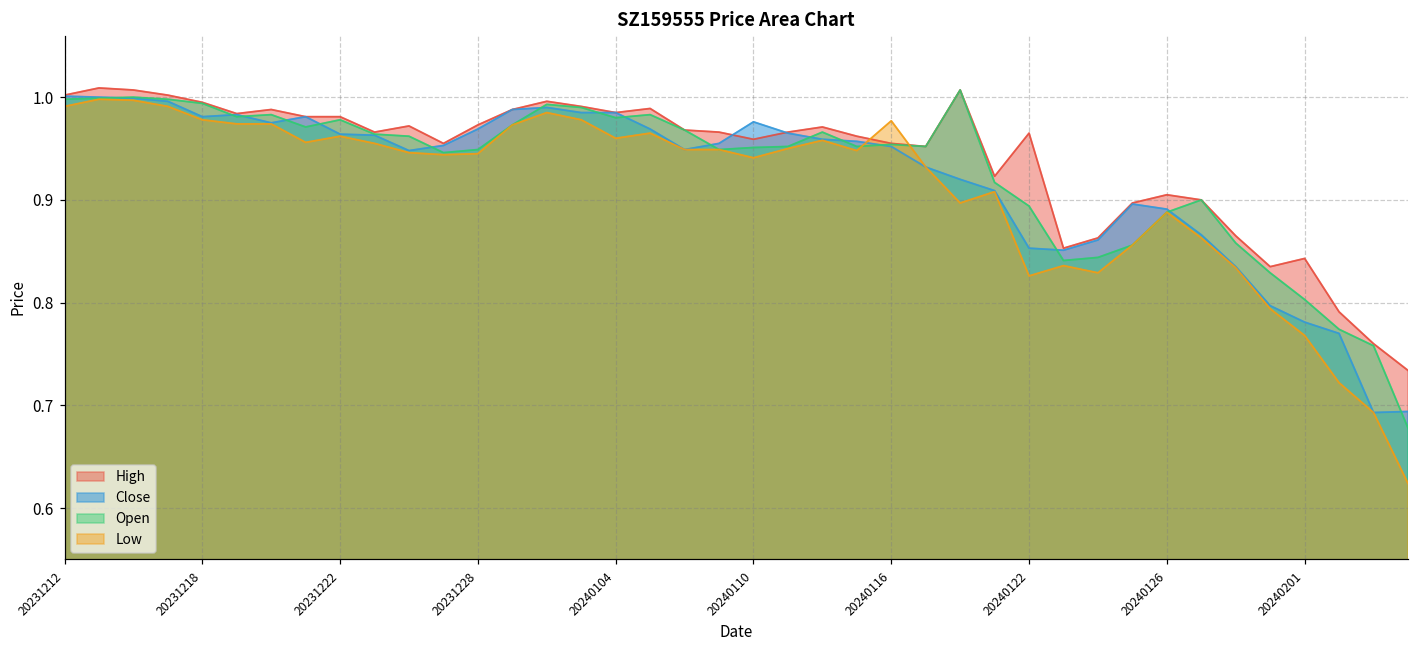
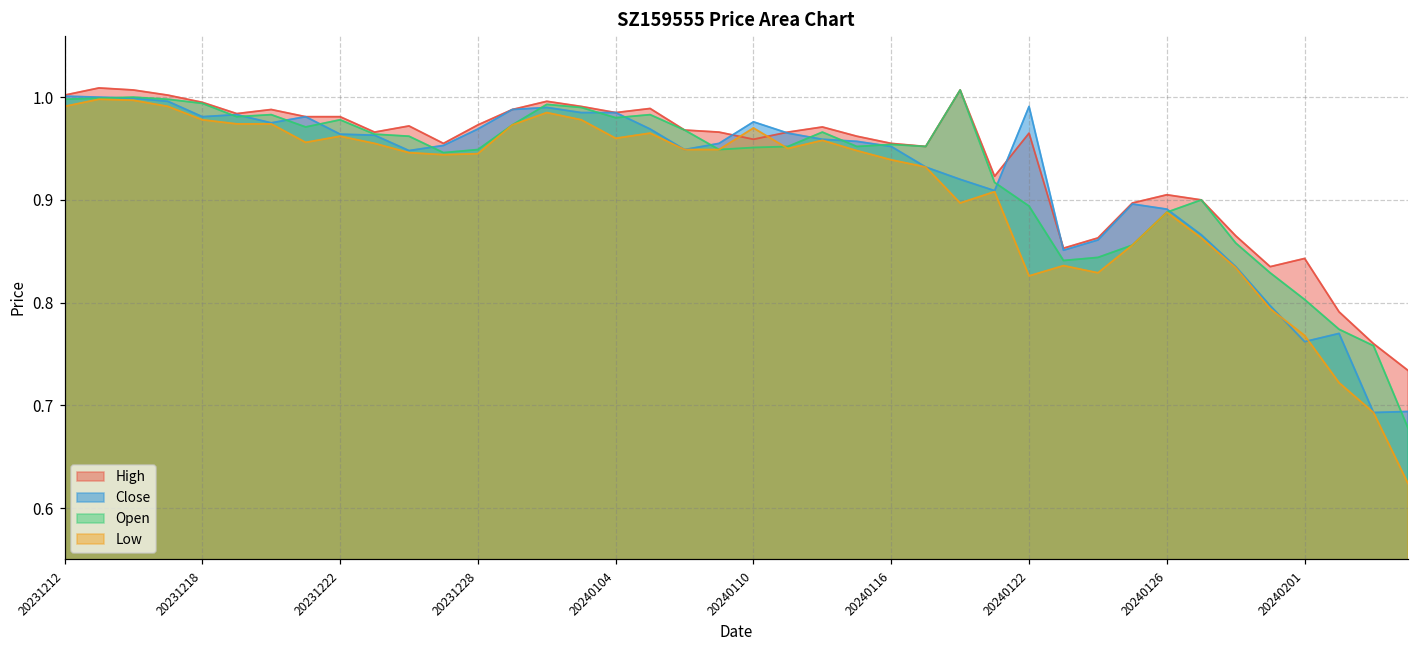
  {
    "High": {
      "20231222": 0.98,
      "20231228": 0.97,
      "20240110": 0.96,
      "20240122": 0.97,
      "20240126": 0.91,
      "20240201": 0.84
    },
    "Close": {
      "20231218": 0.98,
      "20231228": 0.97,
      "20240110": 0.98,
-     "20240122": 0.85,
+     "20240122": 0.99,
      "20240126": 0.89,
-     "20240201": 0.78
+     "20240201": 0.76
    },
    "Open": {
      "20231212": 1.00,
      "20231222": 0.98,
      "20231228": 0.95,
      "20240104": 0.98,
      "20240110": 0.95,
      "20240122": 0.89,
      "20240201": 0.80
    },
    "Low": {
      "20231212": 0.99,
      "20231218": 0.98,
      "20231228": 0.95,
      "20240104": 0.96,
-     "20240110": 0.94,
-     "20240116": 0.98,
+     "20240110": 0.97,
+     "20240116": 0.94,
      "20240122": 0.83,
      "20240201": 0.77
    }
  }
